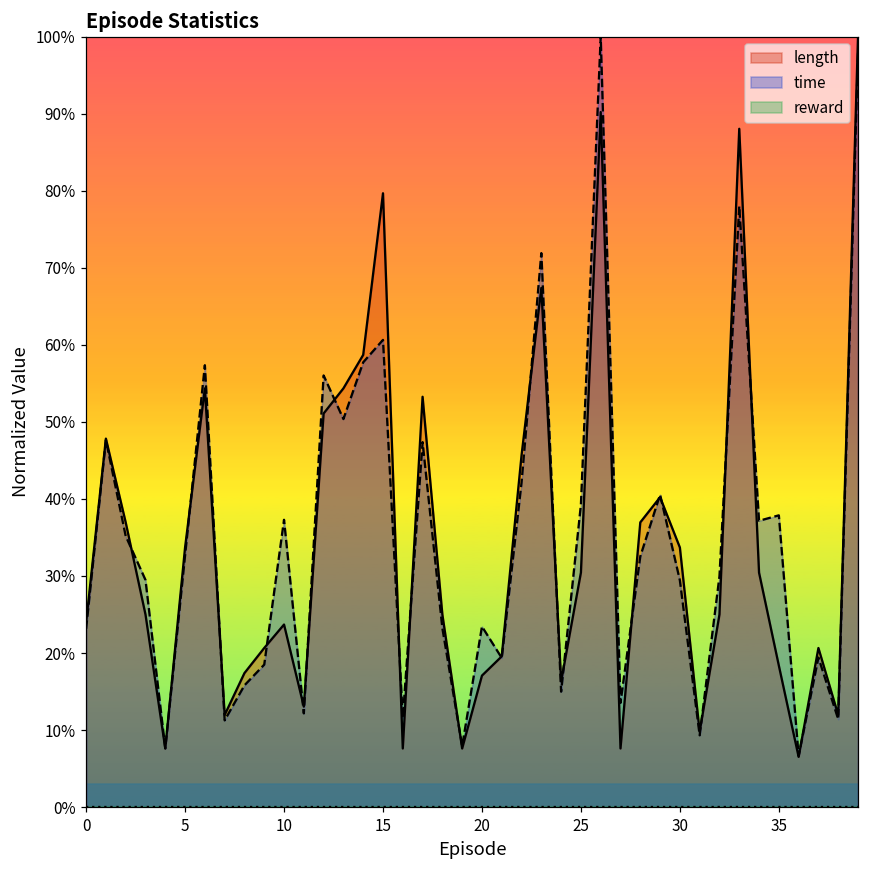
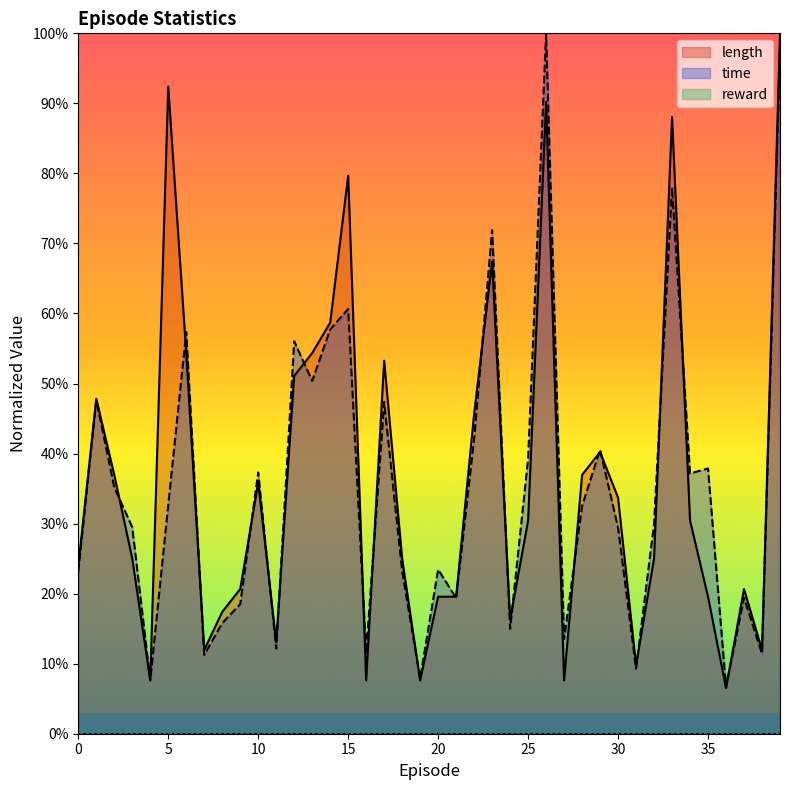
  {
    "length": {
      "0": "24%",
-     "5": "34%",
-     "10": "24%",
+     "5": "92%",
+     "10": "36%",
      "15": "80%",
-     "20": "17%",
+     "20": "20%",
      "25": "30%",
      "30": "34%",
-     "35": "18%"
+     "35": "20%"
    },
    "time": {
      "0": "23%",
      "5": "33%",
      "10": "37%",
      "15": "61%",
      "20": "23%",
      "25": "39%",
      "30": "29%",
      "35": "38%"
    }
  }
